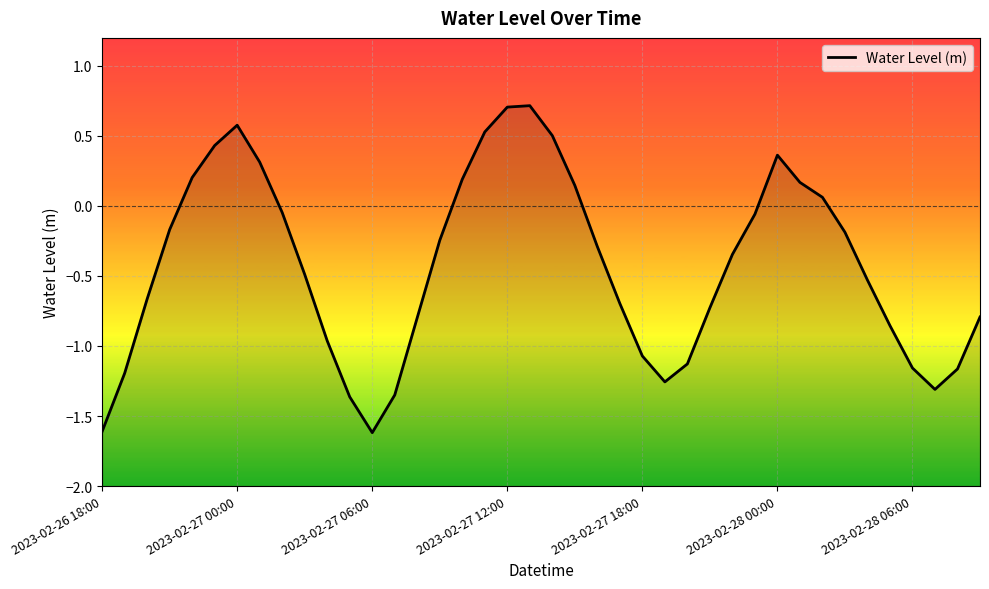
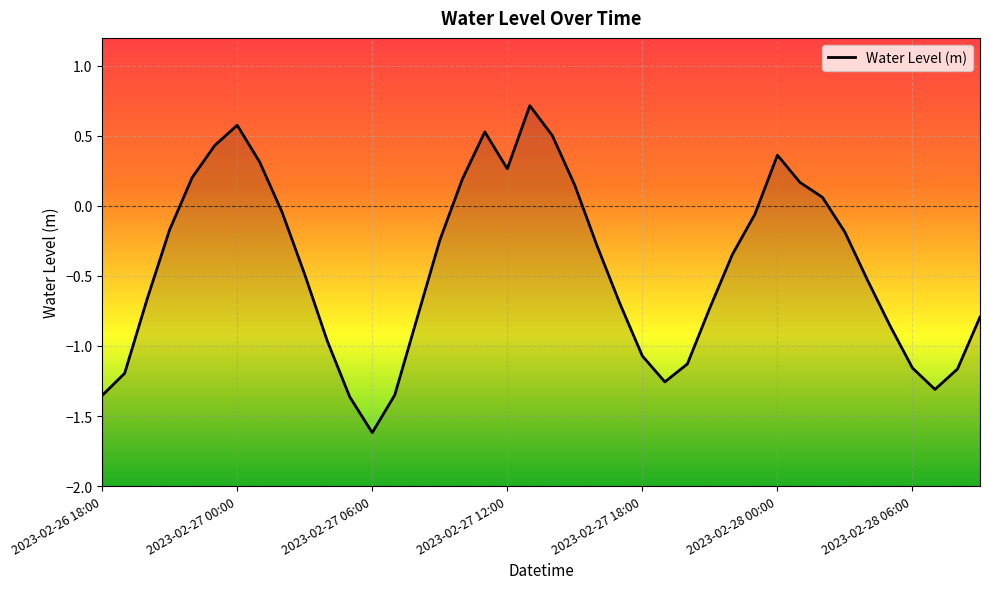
  {
-   "2023-02-26 18:00": -1.61,
+   "2023-02-26 18:00": -1.35,
    "2023-02-27 00:00": 0.58,
    "2023-02-27 06:00": -1.62,
-   "2023-02-27 12:00": 0.71,
+   "2023-02-27 12:00": 0.27,
    "2023-02-27 18:00": -1.07,
    "2023-02-28 00:00": 0.36,
    "2023-02-28 06:00": -1.16
  }
